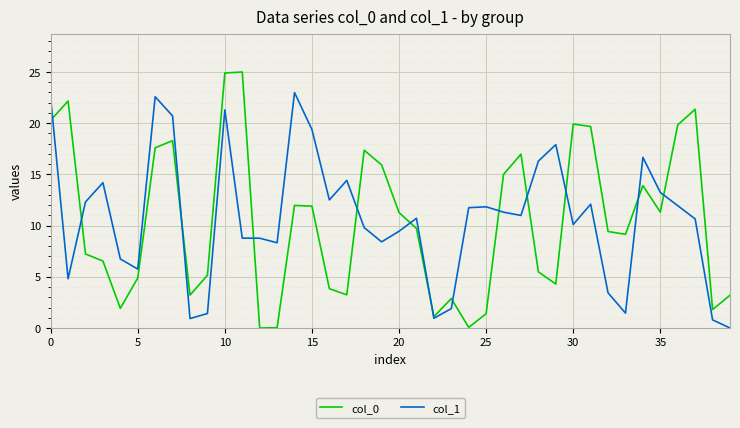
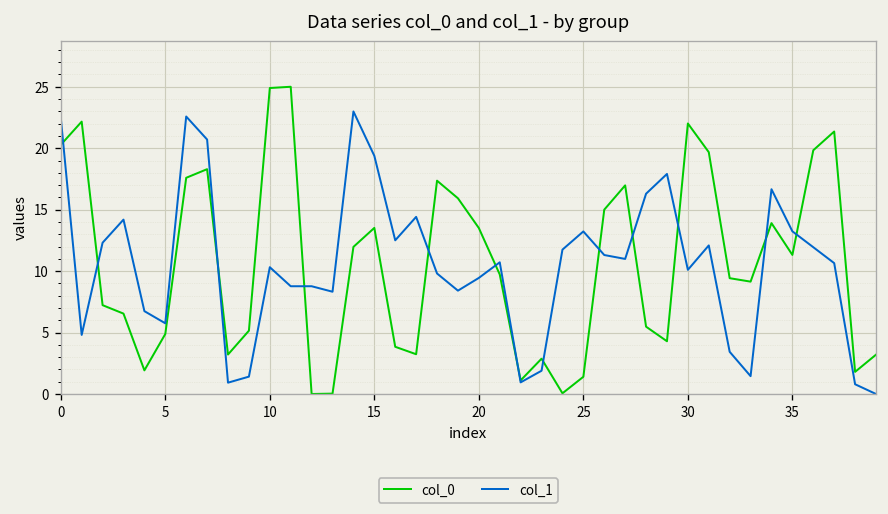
  {
    "col_0": {
      "0": 20.3,
      "5": 4.9,
      "10": 24.9,
-     "15": 11.9,
-     "20": 11.3,
+     "15": 13.5,
+     "20": 13.5,
      "25": 1.4,
-     "30": 19.9,
+     "30": 22.0,
      "35": 11.3
    },
    "col_1": {
      "0": 22.5,
      "5": 5.8,
-     "10": 21.3,
+     "10": 10.3,
      "15": 19.4,
      "20": 9.4,
-     "25": 11.8,
+     "25": 13.2,
      "30": 10.1,
      "35": 13.2
    }
  }
